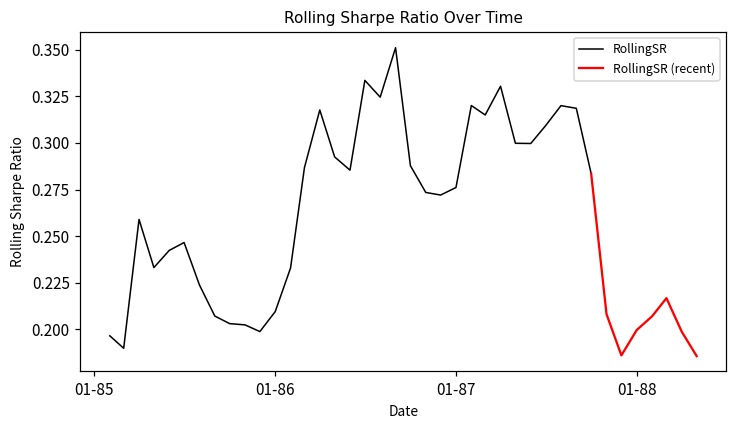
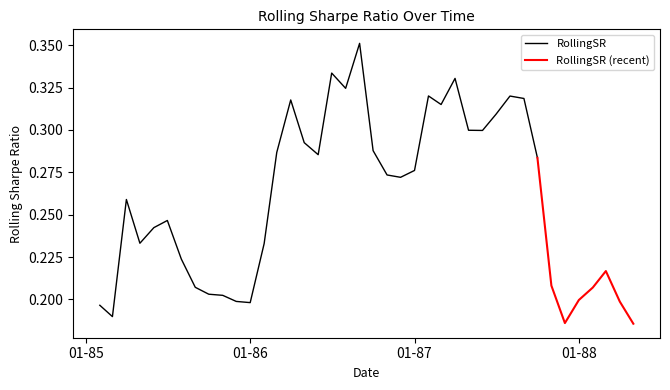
  {
    "RollingSR": {
-     "01-86": 0.209,
+     "01-86": 0.198,
      "01-87": 0.276
    },
    "RollingSR (recent)": {
      "01-88": 0.200
    }
  }
